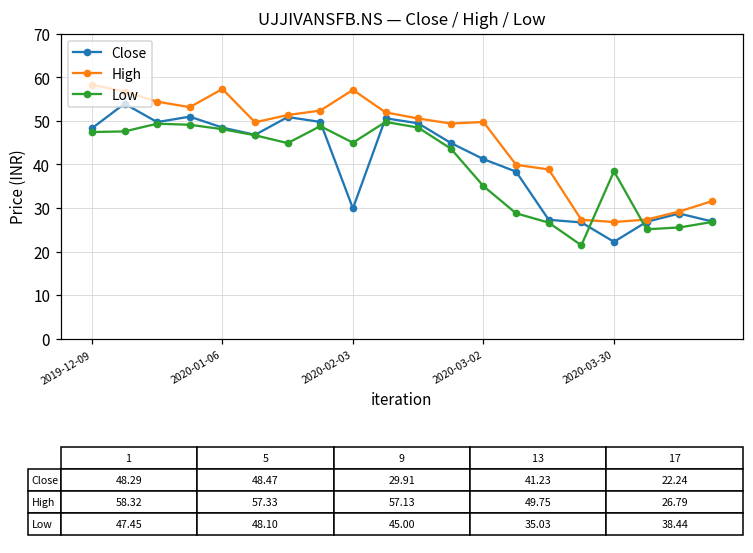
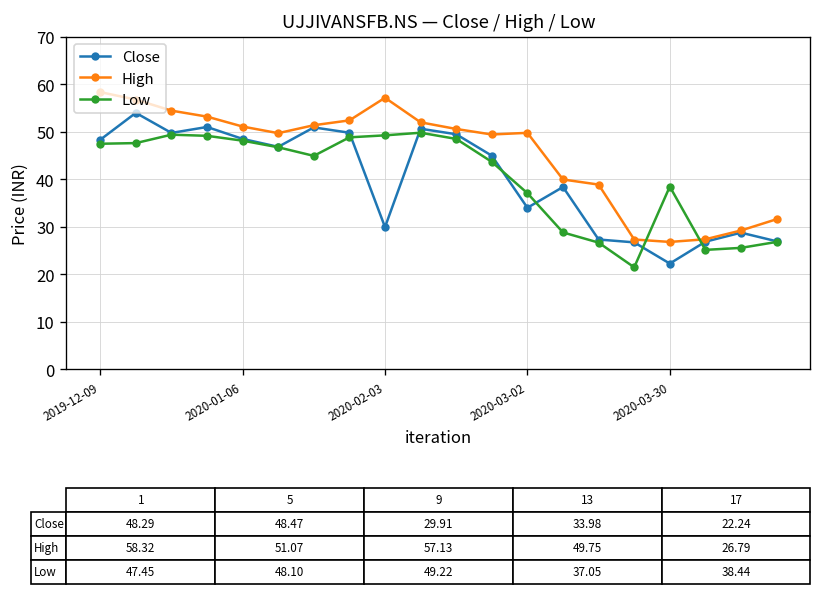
  {
    "Close": {
-     "2020-03-02": 41.23
+     "2020-03-02": 33.98
    },
    "High": {
-     "2020-01-06": 57.33
+     "2020-01-06": 51.07
    },
    "Low": {
-     "2020-02-03": 45.00,
-     "2020-03-02": 35.03
+     "2020-02-03": 49.22,
+     "2020-03-02": 37.05
    }
  }
